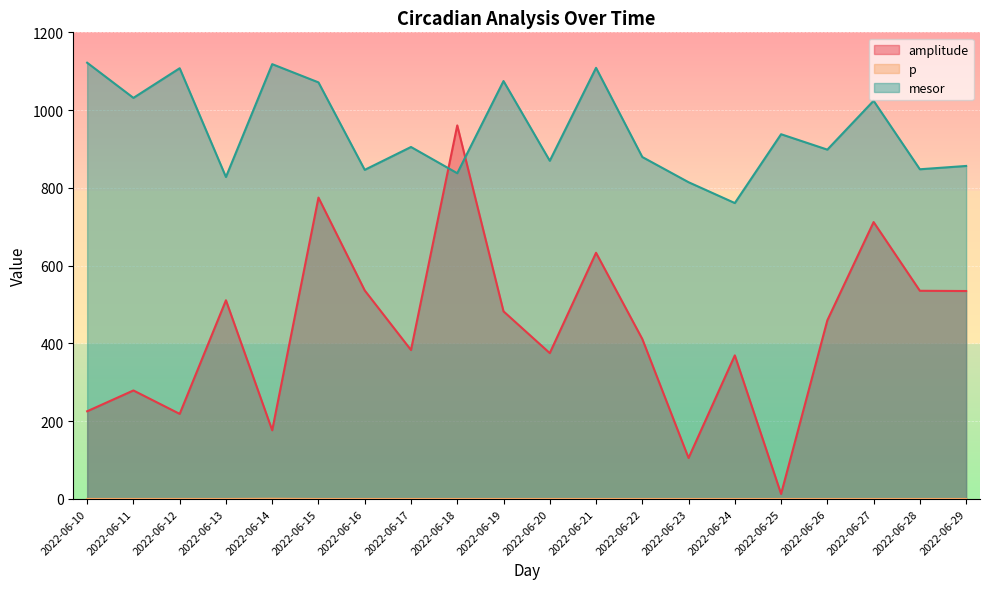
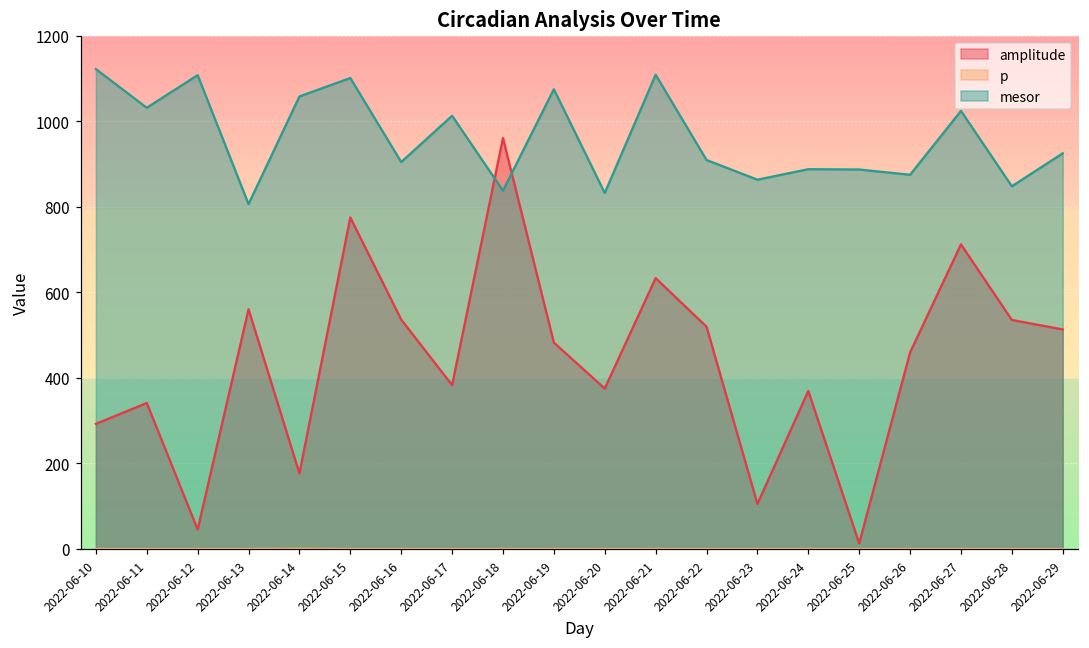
  {
    "amplitude": {
-     "2022-06-10": 230,
-     "2022-06-11": 280,
-     "2022-06-12": 220,
-     "2022-06-13": 510,
+     "2022-06-10": 290,
+     "2022-06-11": 340,
+     "2022-06-12": 50,
+     "2022-06-13": 560,
      "2022-06-14": 180,
      "2022-06-15": 780,
      "2022-06-16": 540,
      "2022-06-17": 380,
      "2022-06-18": 960,
      "2022-06-19": 480,
      "2022-06-20": 380,
      "2022-06-21": 630,
-     "2022-06-22": 410,
+     "2022-06-22": 520,
      "2022-06-23": 110,
      "2022-06-24": 370,
      "2022-06-25": 10,
      "2022-06-26": 460,
      "2022-06-27": 710,
      "2022-06-28": 540,
-     "2022-06-29": 530
+     "2022-06-29": 510
    },
    "p": {
      "2022-06-10": 0,
      "2022-06-11": 0,
      "2022-06-12": 0,
      "2022-06-13": 0,
      "2022-06-14": 0,
      "2022-06-15": 0,
      "2022-06-16": 0,
      "2022-06-17": 0,
      "2022-06-18": 0,
      "2022-06-19": 0,
      "2022-06-20": 0,
      "2022-06-21": 0,
      "2022-06-22": 0,
      "2022-06-23": 0,
      "2022-06-24": 0,
      "2022-06-25": 0,
      "2022-06-26": 0,
      "2022-06-27": 0,
      "2022-06-28": 0,
      "2022-06-29": 0
    },
    "mesor": {
      "2022-06-10": 1120,
      "2022-06-11": 1030,
      "2022-06-12": 1110,
-     "2022-06-13": 830,
-     "2022-06-14": 1120,
-     "2022-06-15": 1070,
-     "2022-06-16": 850,
-     "2022-06-17": 910,
+     "2022-06-13": 810,
+     "2022-06-14": 1060,
+     "2022-06-15": 1100,
+     "2022-06-16": 900,
+     "2022-06-17": 1010,
      "2022-06-18": 840,
      "2022-06-19": 1070,
-     "2022-06-20": 870,
+     "2022-06-20": 830,
      "2022-06-21": 1110,
-     "2022-06-22": 880,
-     "2022-06-23": 810,
-     "2022-06-24": 760,
-     "2022-06-25": 940,
-     "2022-06-26": 900,
+     "2022-06-22": 910,
+     "2022-06-23": 860,
+     "2022-06-24": 890,
+     "2022-06-25": 890,
+     "2022-06-26": 870,
      "2022-06-27": 1020,
      "2022-06-28": 850,
-     "2022-06-29": 860
+     "2022-06-29": 930
    }
  }
